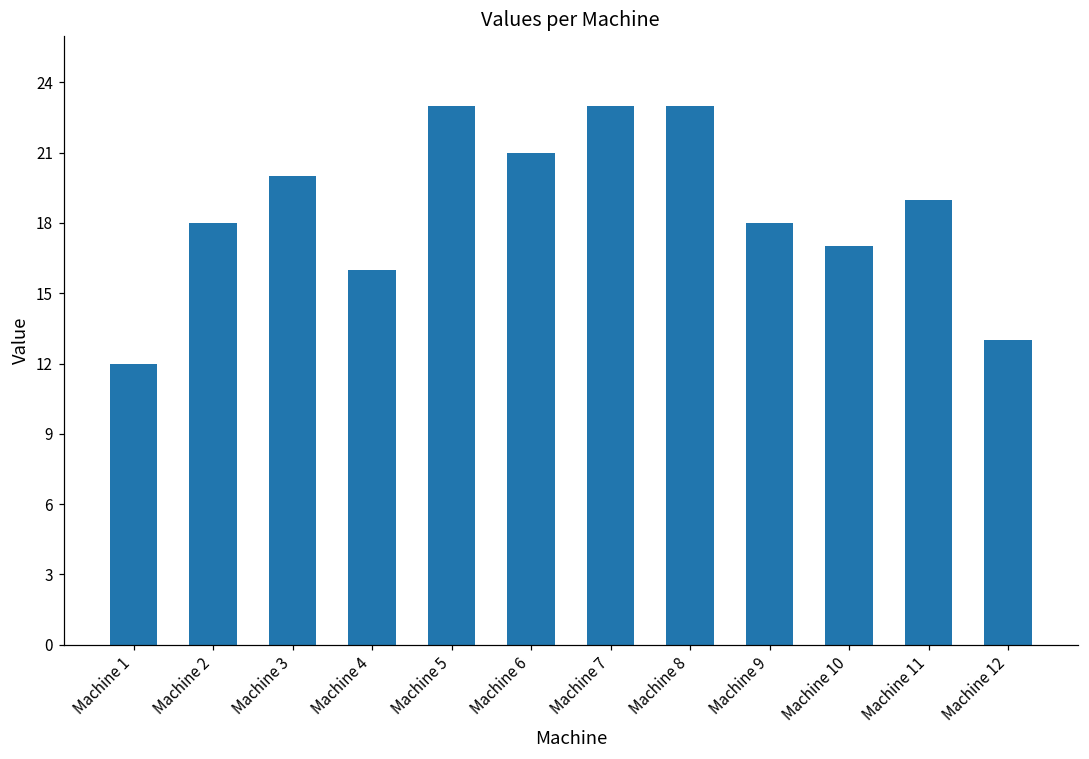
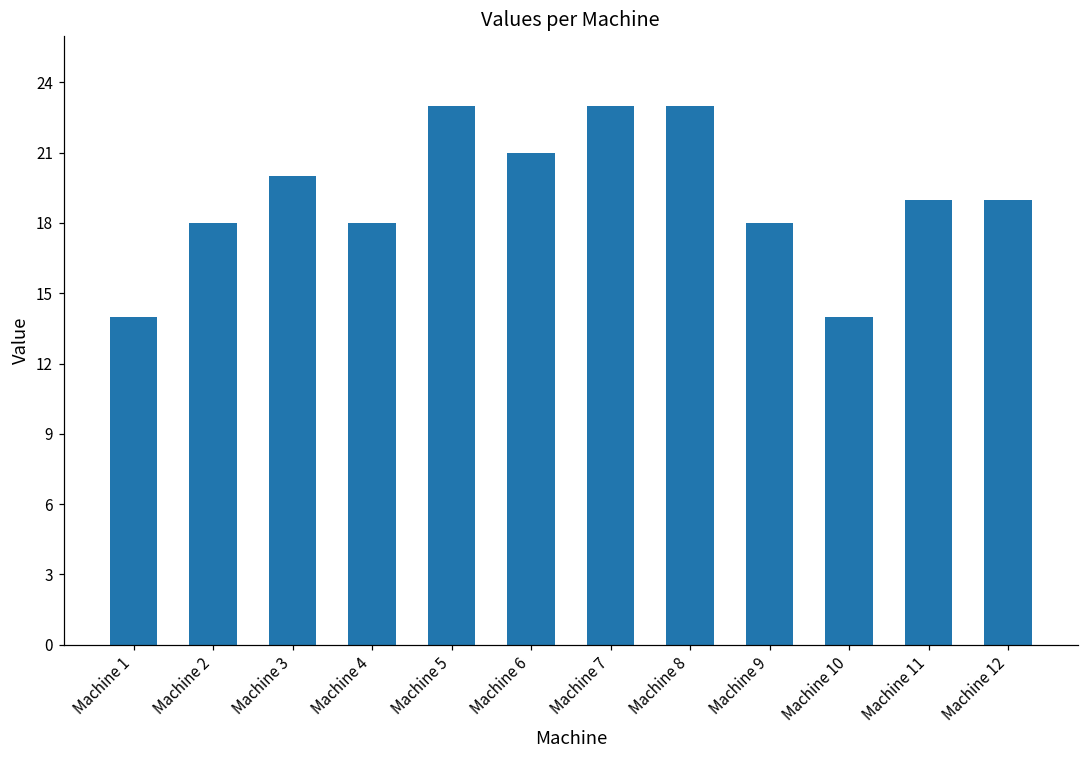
  {
-   "Machine 1": 12,
+   "Machine 1": 14,
    "Machine 2": 18,
    "Machine 3": 20,
-   "Machine 4": 16,
+   "Machine 4": 18,
    "Machine 5": 23,
    "Machine 6": 21,
    "Machine 7": 23,
    "Machine 8": 23,
    "Machine 9": 18,
-   "Machine 10": 17,
+   "Machine 10": 14,
    "Machine 11": 19,
-   "Machine 12": 13
+   "Machine 12": 19
  }
